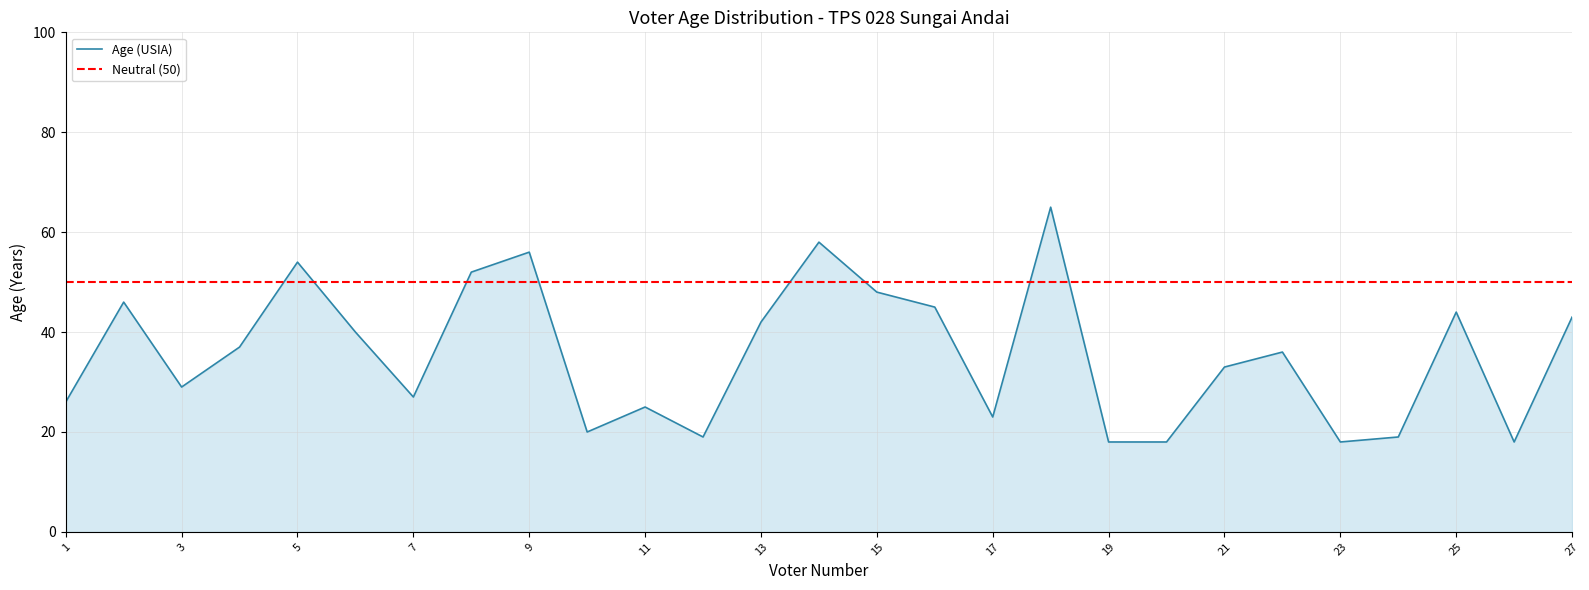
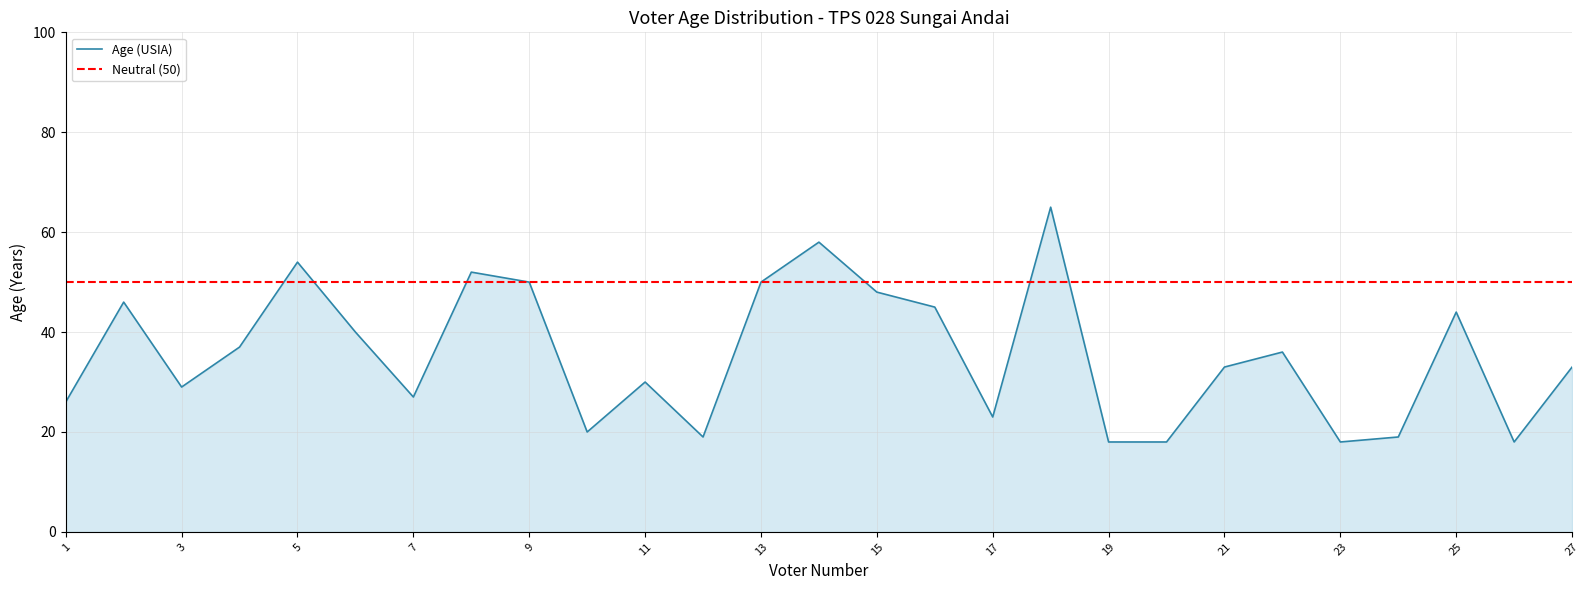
  {
    "1": 26,
    "3": 29,
    "5": 54,
    "7": 27,
-   "9": 56,
-   "11": 25,
-   "13": 42,
+   "9": 50,
+   "11": 30,
+   "13": 50,
    "15": 48,
    "17": 23,
    "19": 18,
    "21": 33,
    "23": 18,
    "25": 44,
-   "27": 43
+   "27": 33
  }
